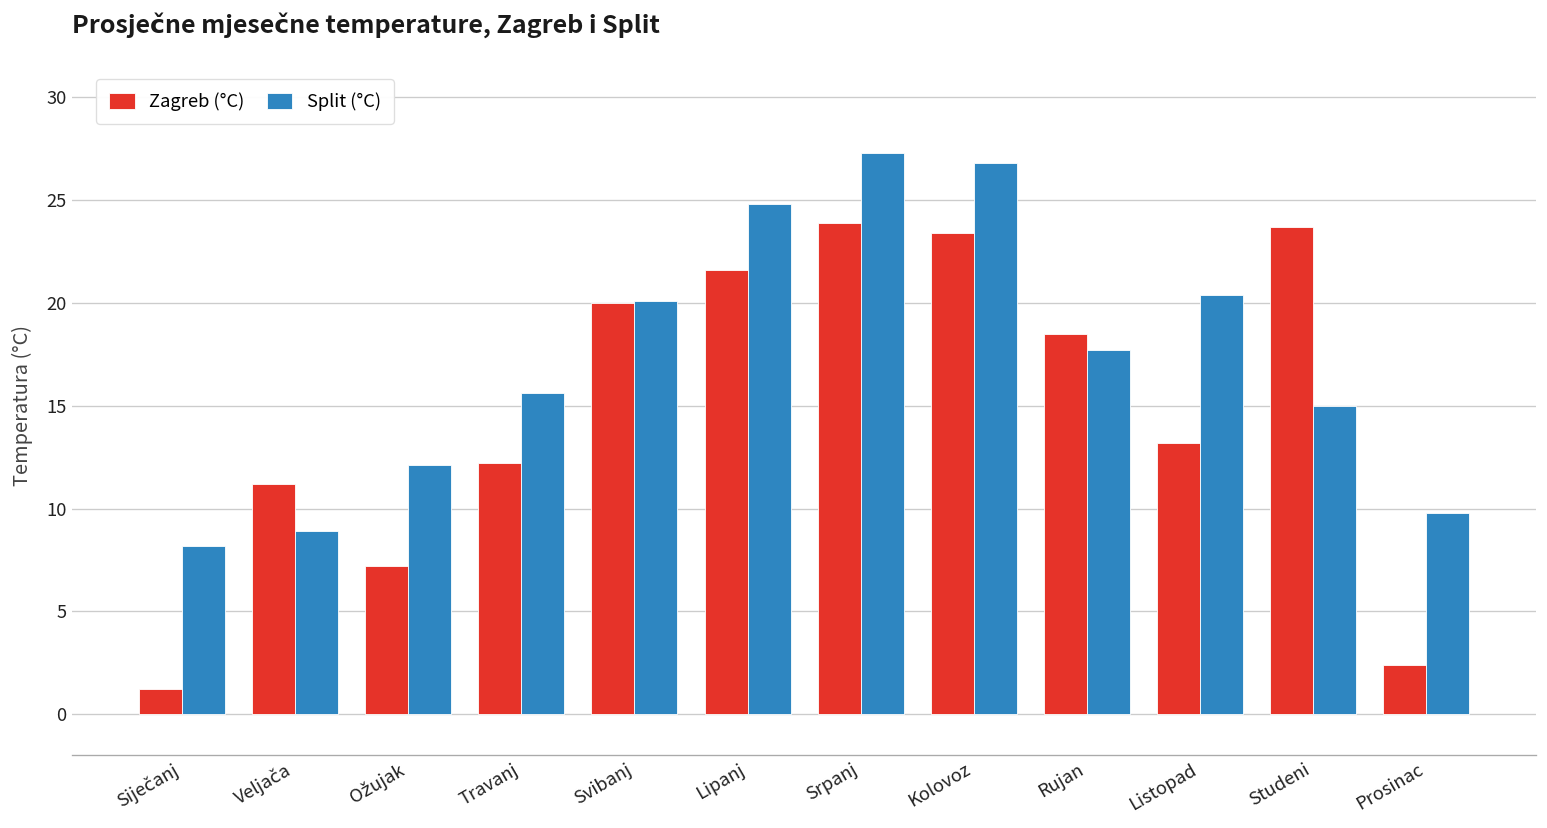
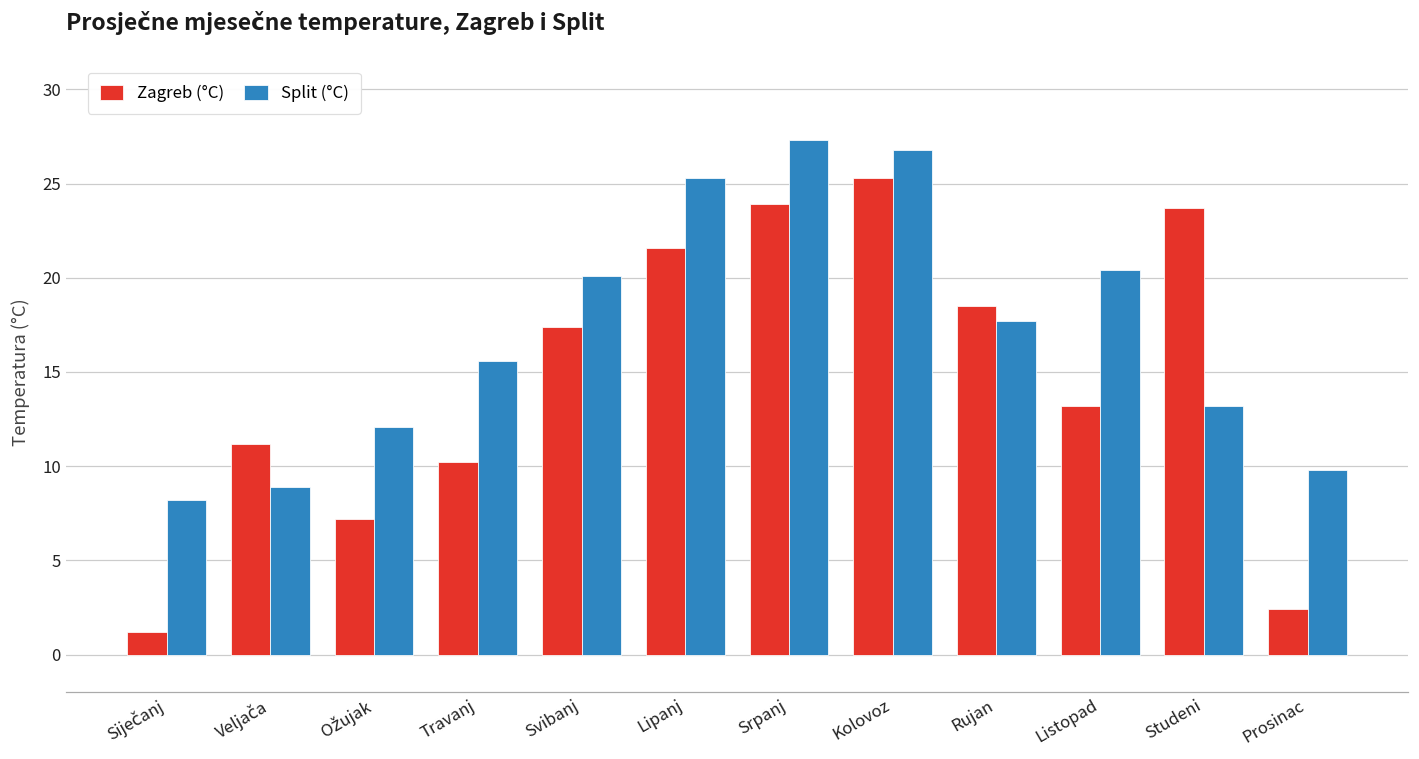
  {
    "Zagreb (°C)": {
      "Siječanj": 1.2,
      "Veljača": 11.2,
      "Ožujak": 7.2,
-     "Travanj": 12.2,
-     "Svibanj": 20.0,
+     "Travanj": 10.2,
+     "Svibanj": 17.4,
      "Lipanj": 21.6,
      "Srpanj": 23.9,
-     "Kolovoz": 23.4,
+     "Kolovoz": 25.3,
      "Rujan": 18.5,
      "Listopad": 13.2,
      "Studeni": 23.7,
      "Prosinac": 2.4
    },
    "Split (°C)": {
      "Siječanj": 8.2,
      "Veljača": 8.9,
      "Ožujak": 12.1,
      "Travanj": 15.6,
      "Svibanj": 20.1,
-     "Lipanj": 24.8,
+     "Lipanj": 25.3,
      "Srpanj": 27.3,
      "Kolovoz": 26.8,
      "Rujan": 17.7,
      "Listopad": 20.4,
-     "Studeni": 15.0,
+     "Studeni": 13.2,
      "Prosinac": 9.8
    }
  }
